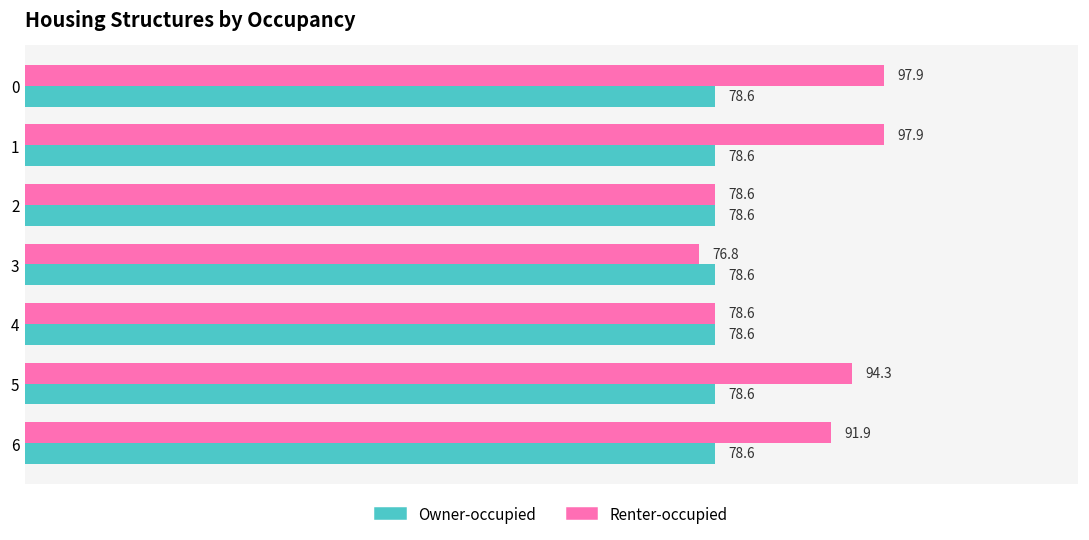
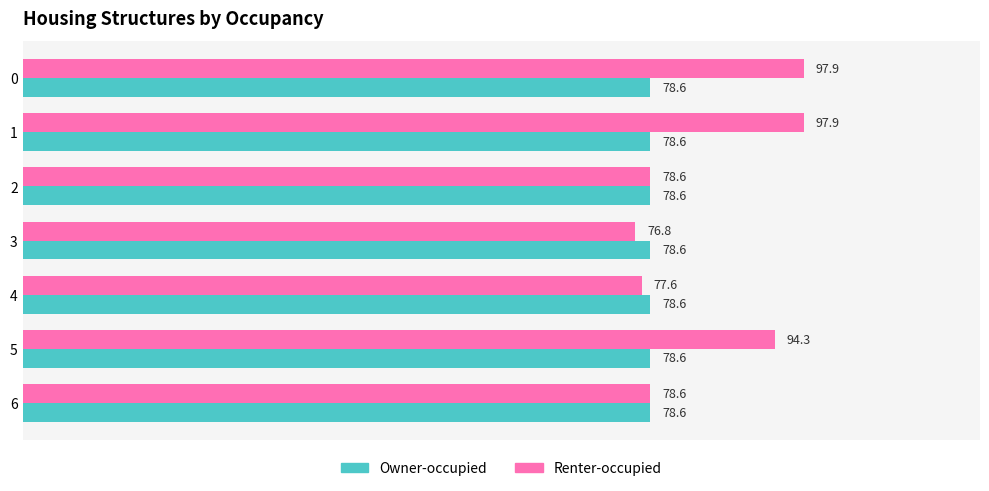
  {
    "Owner-occupied": {
      "0": 78.6,
      "1": 78.6,
      "2": 78.6,
      "3": 78.6,
      "4": 78.6,
      "5": 78.6,
      "6": 78.6
    },
    "Renter-occupied": {
      "0": 97.9,
      "1": 97.9,
      "2": 78.6,
      "3": 76.8,
-     "4": 78.6,
+     "4": 77.6,
      "5": 94.3,
-     "6": 91.9
+     "6": 78.6
    }
  }
